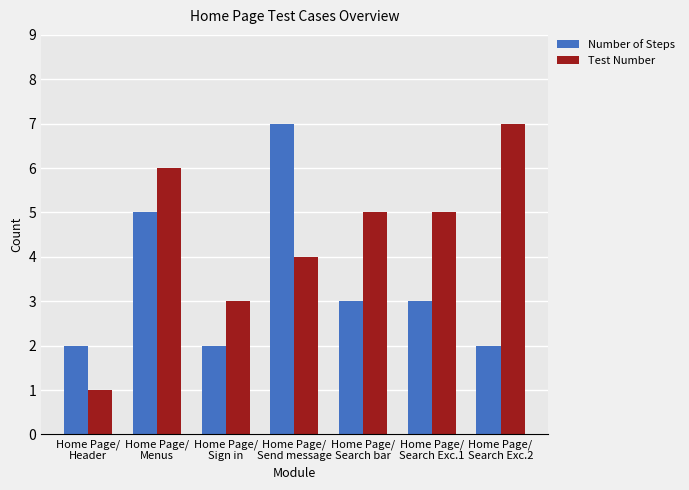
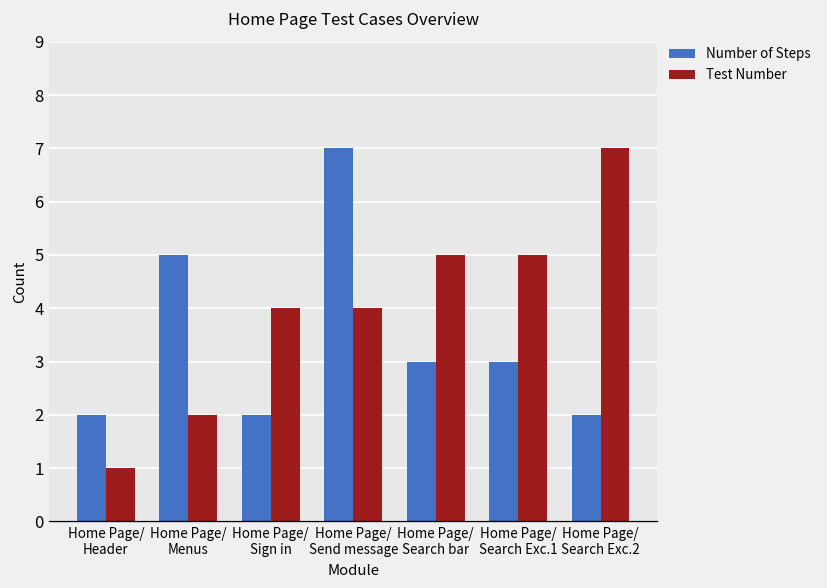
  {
    "Number of Steps": {
      "Home Page/ Header": 2,
      "Home Page/ Menus": 5,
      "Home Page/ Sign in": 2,
      "Home Page/ Send message": 7,
      "Home Page/ Search bar": 3,
      "Home Page/ Search Exc.1": 3,
      "Home Page/ Search Exc.2": 2
    },
    "Test Number": {
      "Home Page/ Header": 1,
-     "Home Page/ Menus": 6,
-     "Home Page/ Sign in": 3,
+     "Home Page/ Menus": 2,
+     "Home Page/ Sign in": 4,
      "Home Page/ Send message": 4,
      "Home Page/ Search bar": 5,
      "Home Page/ Search Exc.1": 5,
      "Home Page/ Search Exc.2": 7
    }
  }
